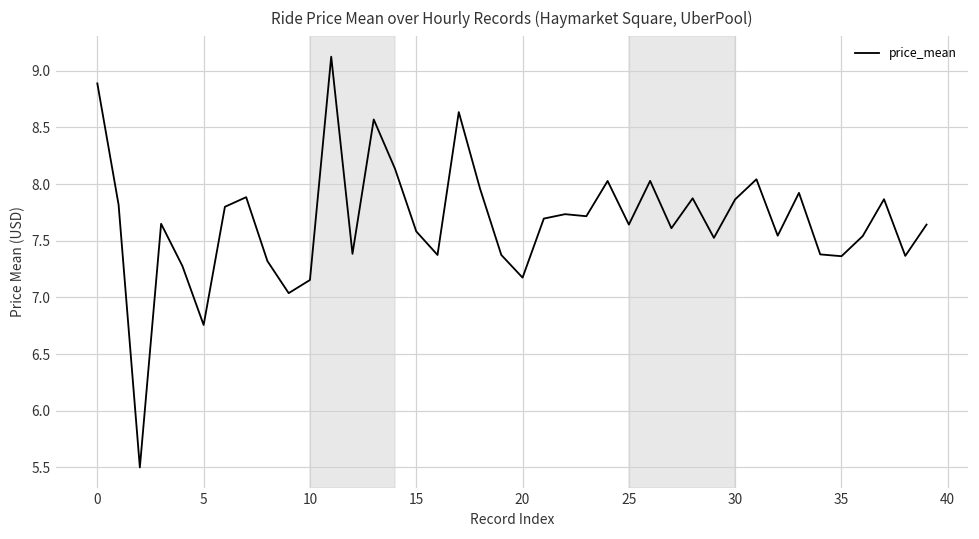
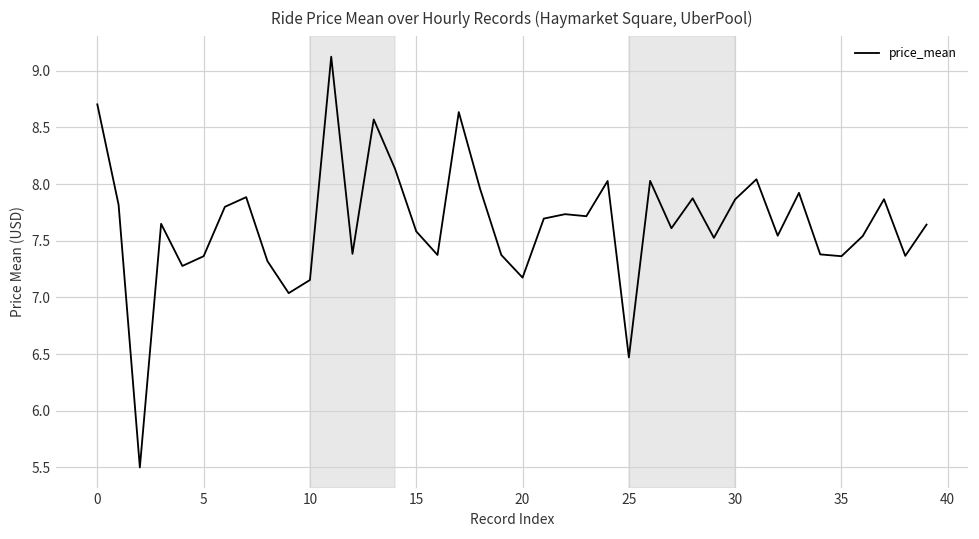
  {
-   "0": 8.89,
-   "5": 6.76,
+   "0": 8.70,
+   "5": 7.36,
    "10": 7.15,
    "15": 7.58,
    "20": 7.18,
-   "25": 7.64,
+   "25": 6.47,
    "30": 7.87,
    "35": 7.36
  }
